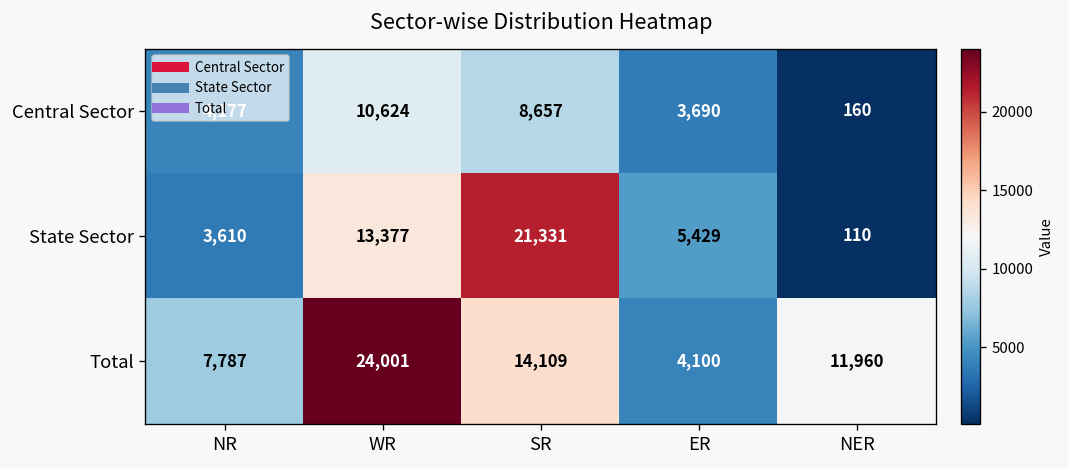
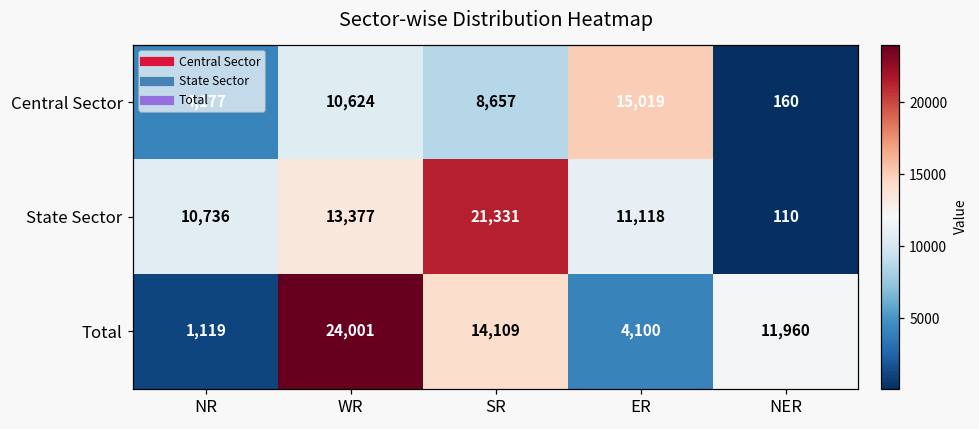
  {
    "Central Sector": {
      "WR": "10,624",
      "SR": "8,657",
-     "ER": "3,690",
+     "ER": "15,019",
      "NER": "160"
    },
    "State Sector": {
-     "NR": "3,610",
+     "NR": "10,736",
      "WR": "13,377",
      "SR": "21,331",
-     "ER": "5,429",
+     "ER": "11,118",
      "NER": "110"
    },
    "Total": {
-     "NR": "7,787",
+     "NR": "1,119",
      "WR": "24,001",
      "SR": "14,109",
      "ER": "4,100",
      "NER": "11,960"
    }
  }
